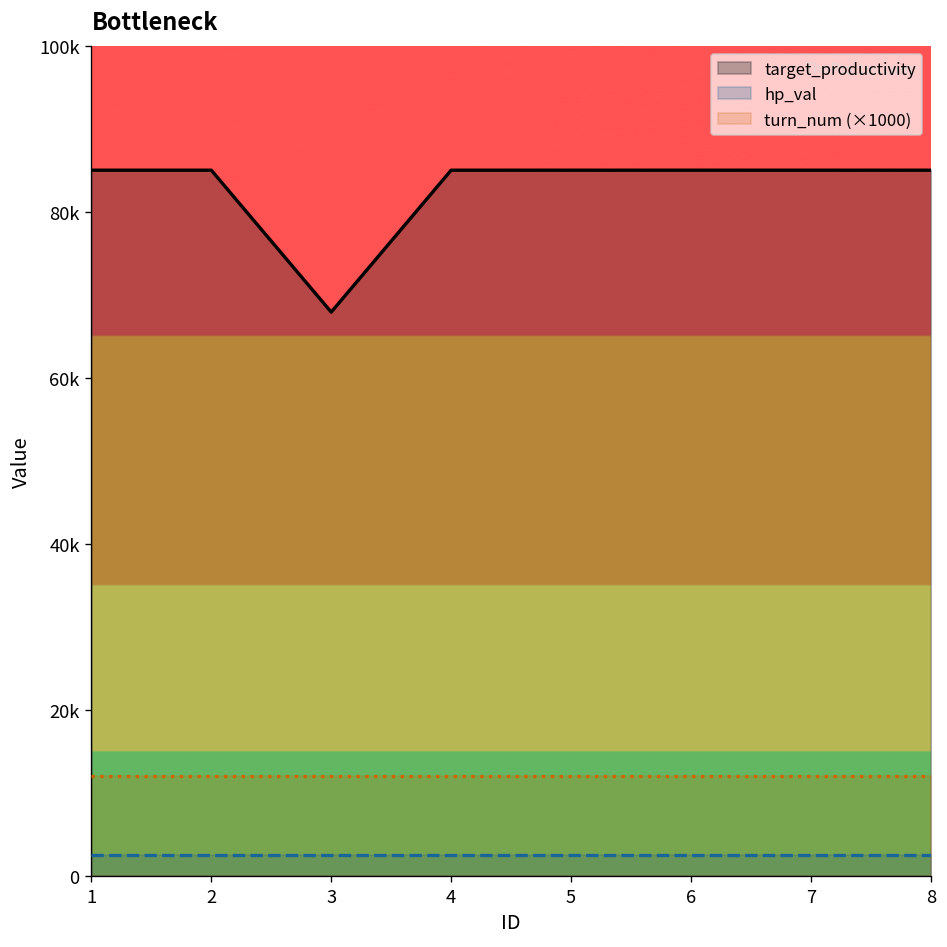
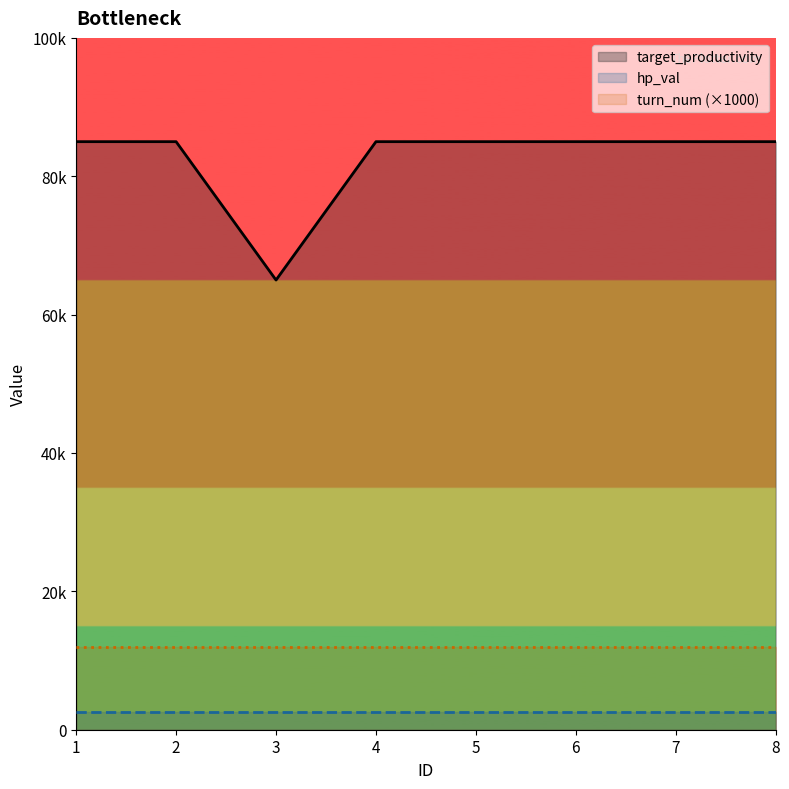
  {
    "target_productivity": {
      "1": 85000,
      "2": 85000,
-     "3": 68000,
+     "3": 65000,
      "4": 85000,
      "5": 85000,
      "6": 85000,
      "7": 85000,
      "8": 85000
    },
    "hp_val": {
      "1": 3000,
      "2": 3000,
      "3": 3000,
      "4": 3000,
      "5": 3000,
      "6": 3000,
      "7": 3000,
      "8": 3000
    },
    "turn_num (×1000)": {
      "1": 12000,
      "2": 12000,
      "3": 12000,
      "4": 12000,
      "5": 12000,
      "6": 12000,
      "7": 12000,
      "8": 12000
    }
  }
